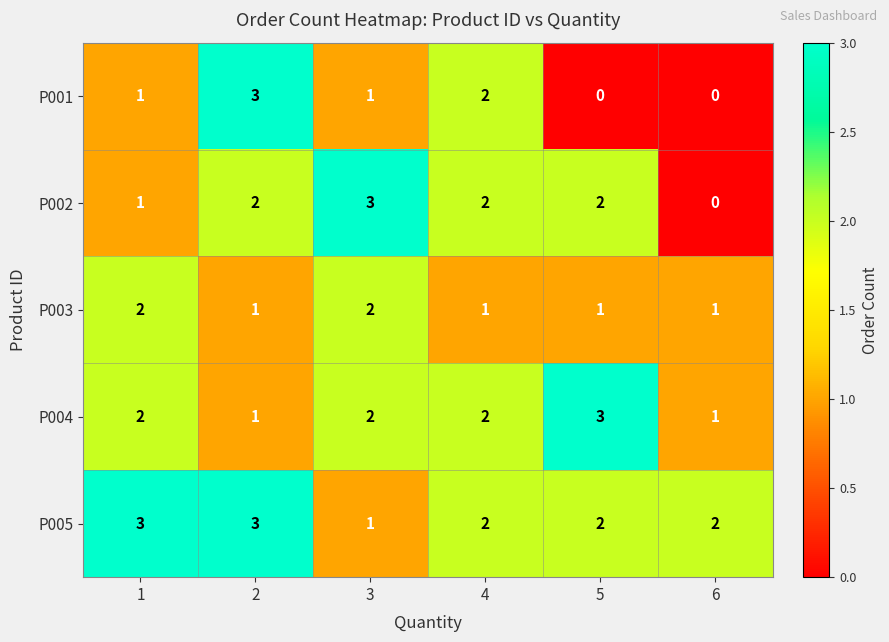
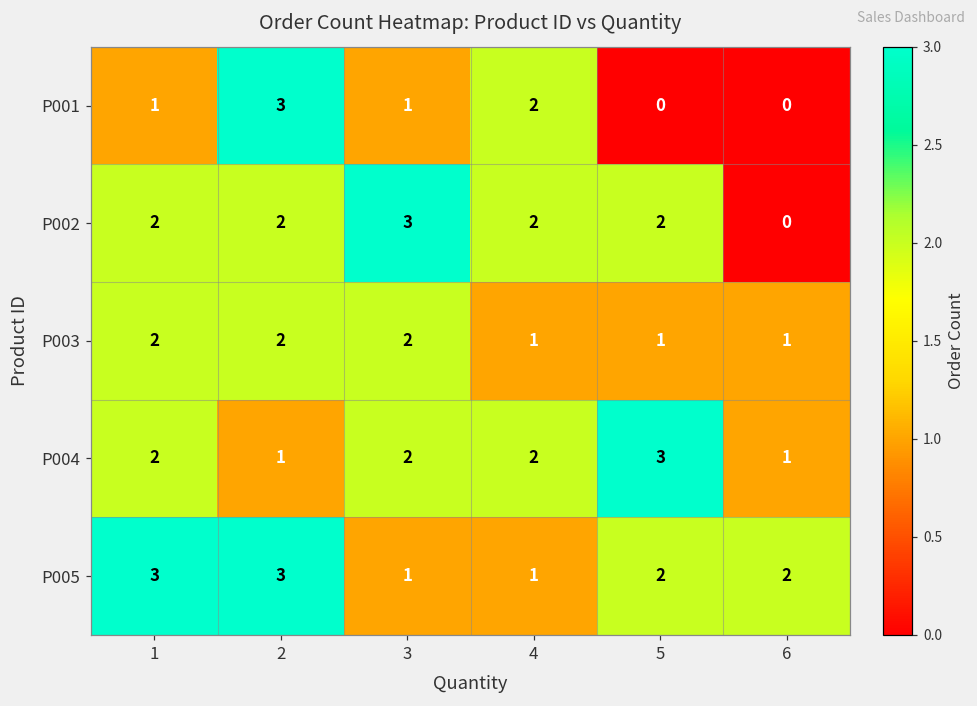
  {
    "P001": {
      "1": 1,
      "2": 3,
      "3": 1,
      "4": 2,
      "5": 0,
      "6": 0
    },
    "P002": {
-     "1": 1,
+     "1": 2,
      "2": 2,
      "3": 3,
      "4": 2,
      "5": 2,
      "6": 0
    },
    "P003": {
      "1": 2,
-     "2": 1,
+     "2": 2,
      "3": 2,
      "4": 1,
      "5": 1,
      "6": 1
    },
    "P004": {
      "1": 2,
      "2": 1,
      "3": 2,
      "4": 2,
      "5": 3,
      "6": 1
    },
    "P005": {
      "1": 3,
      "2": 3,
      "3": 1,
-     "4": 2,
+     "4": 1,
      "5": 2,
      "6": 2
    }
  }
